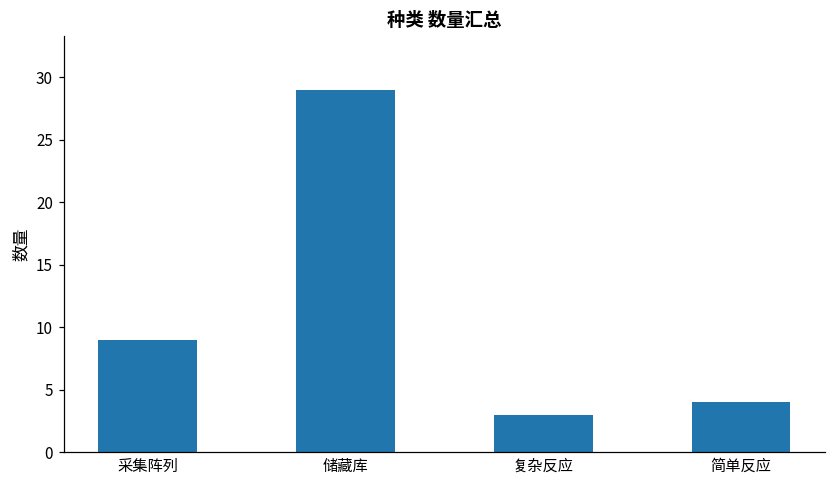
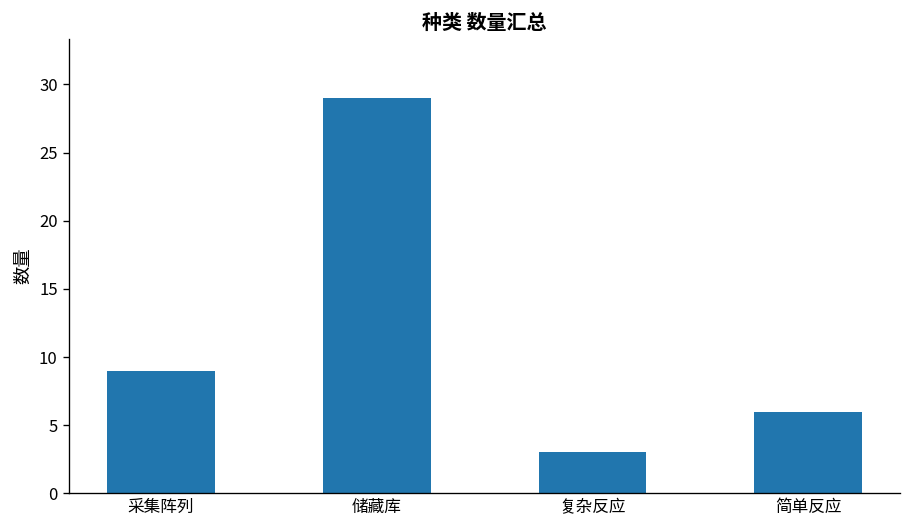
  {
    "采集阵列": 9,
    "储藏库": 29,
    "复杂反应": 3,
-   "简单反应": 4
+   "简单反应": 6
  }
